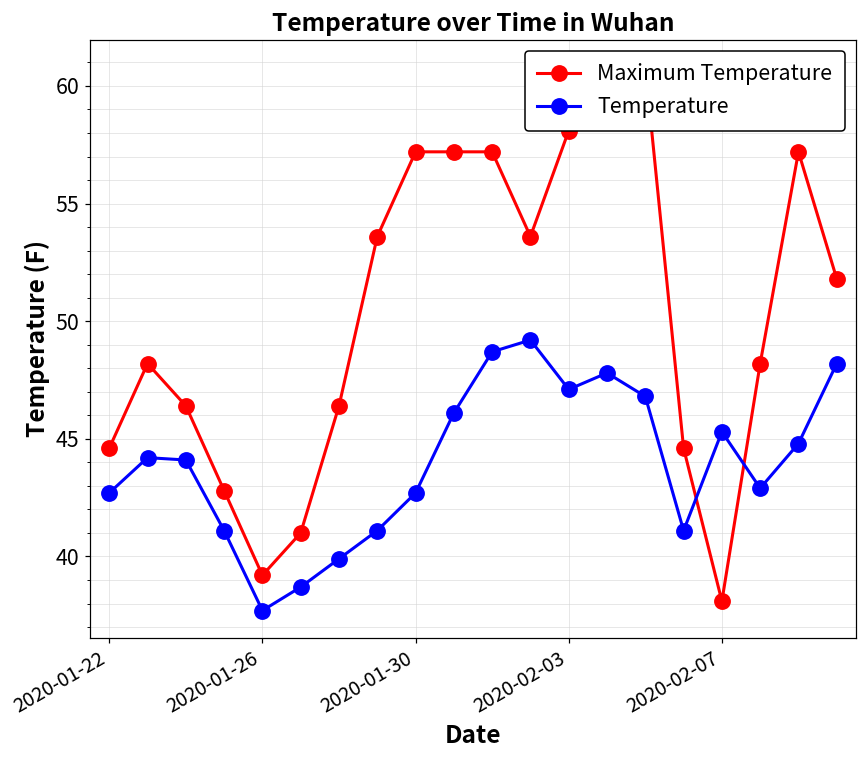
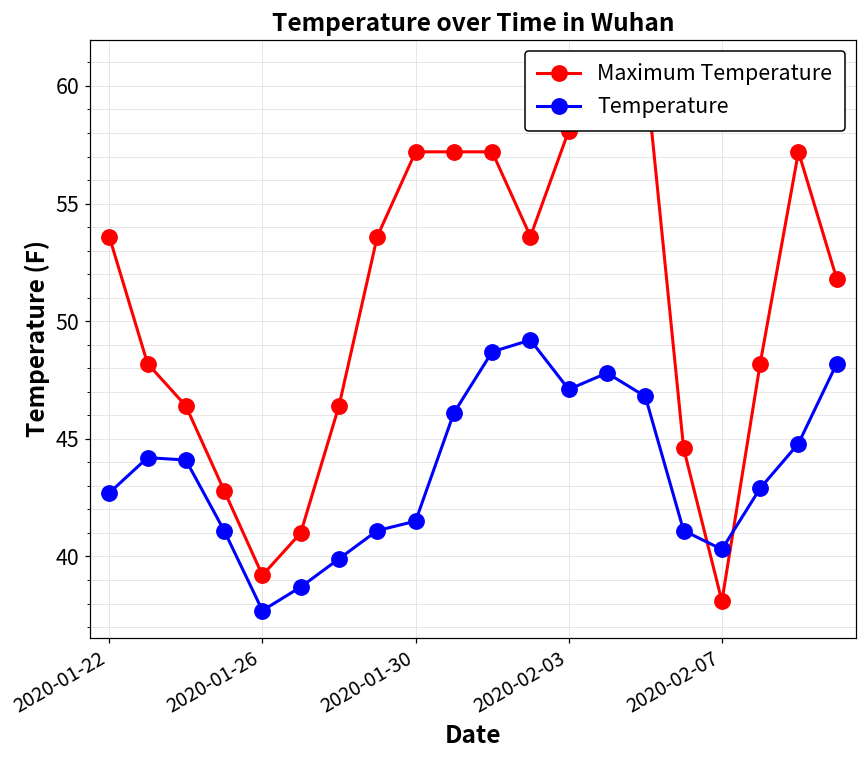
  {
    "Maximum Temperature": {
-     "2020-01-22": 44.6,
+     "2020-01-22": 53.6,
      "2020-01-26": 39.2,
      "2020-01-30": 57.2,
      "2020-02-07": 38.1
    },
    "Temperature": {
      "2020-01-22": 42.7,
      "2020-01-26": 37.7,
-     "2020-01-30": 42.7,
+     "2020-01-30": 41.5,
      "2020-02-03": 47.1,
-     "2020-02-07": 45.3
+     "2020-02-07": 40.3
    }
  }
